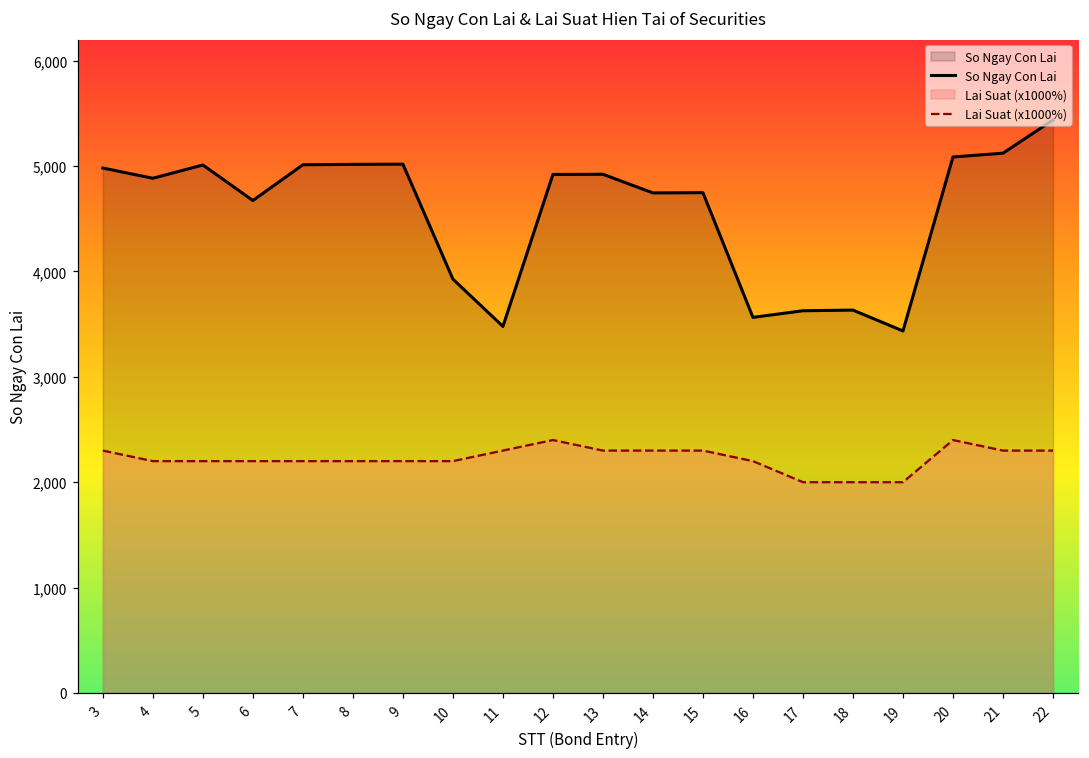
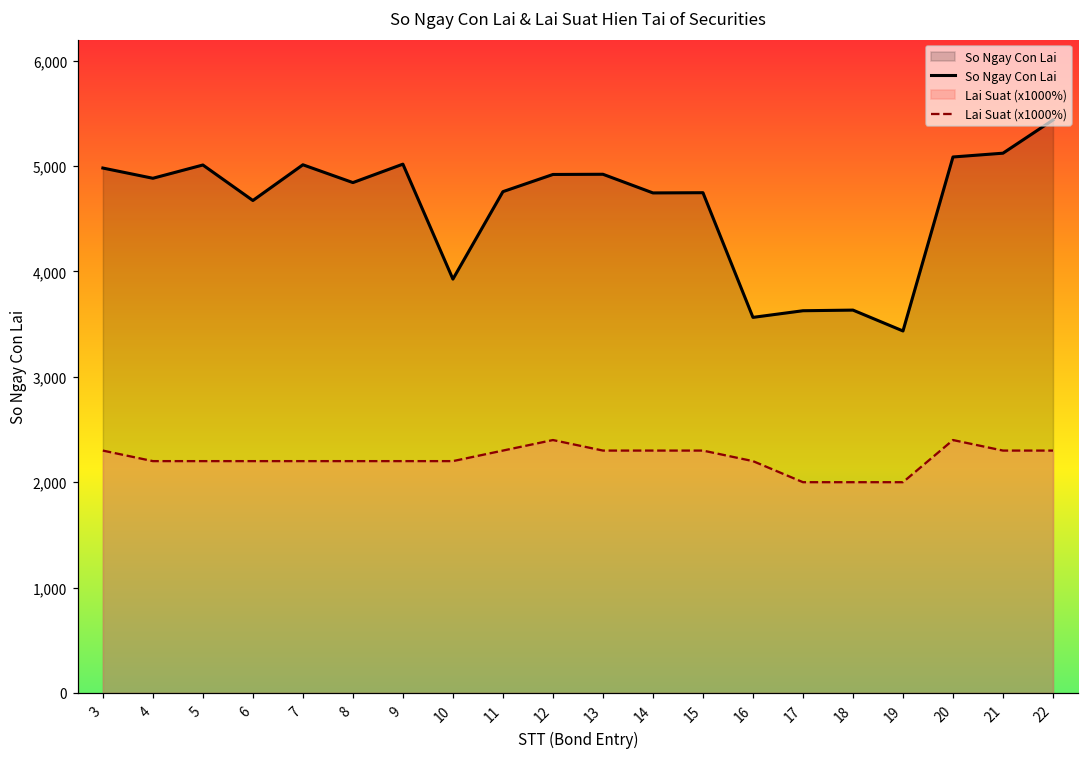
  {
    "So Ngay Con Lai": {
      "3": "5,000",
      "4": "4,900",
      "5": "5,000",
      "6": "4,700",
      "7": "5,000",
-     "8": "5,000",
+     "8": "4,800",
      "9": "5,000",
      "10": "3,900",
-     "11": "3,500",
+     "11": "4,800",
      "12": "4,900",
      "13": "4,900",
      "14": "4,700",
      "15": "4,700",
      "16": "3,600",
      "17": "3,600",
      "18": "3,600",
      "19": "3,400",
      "20": "5,100",
      "21": "5,100",
      "22": "5,400"
    }
  }
